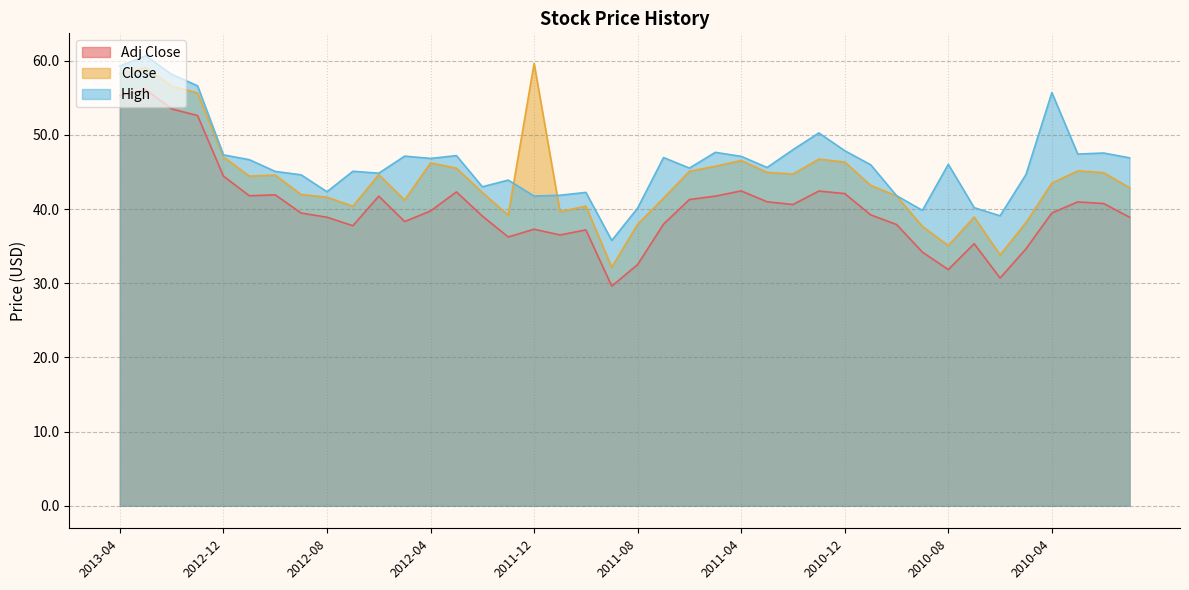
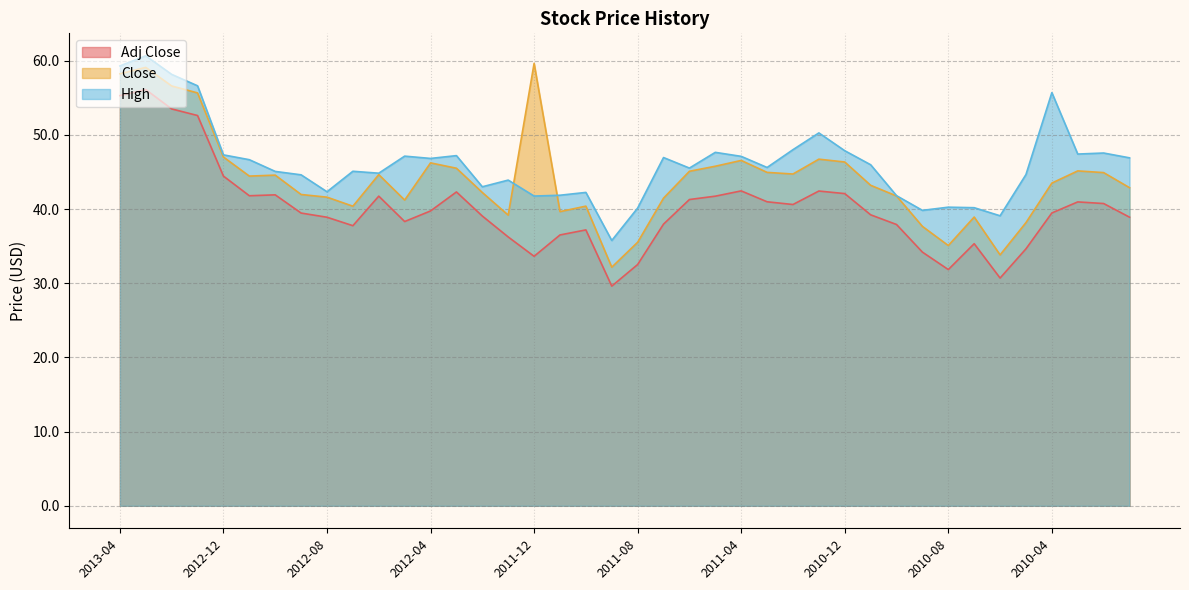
  {
    "Adj Close": {
      "2012-12": 44,
      "2012-08": 39,
      "2012-04": 40,
-     "2011-12": 37,
+     "2011-12": 34,
      "2011-08": 33,
      "2011-04": 42,
      "2010-12": 42,
      "2010-08": 32,
      "2010-04": 39
    },
    "Close": {
      "2012-08": 42,
      "2012-04": 46,
      "2011-12": 60,
-     "2011-08": 38,
+     "2011-08": 36,
      "2011-04": 47,
      "2010-12": 46,
      "2010-08": 35,
      "2010-04": 44
    },
    "High": {
      "2012-08": 42,
      "2012-04": 47,
      "2011-12": 42,
      "2011-08": 40,
      "2011-04": 47,
      "2010-12": 48,
-     "2010-08": 46,
+     "2010-08": 40,
      "2010-04": 56
    }
  }
